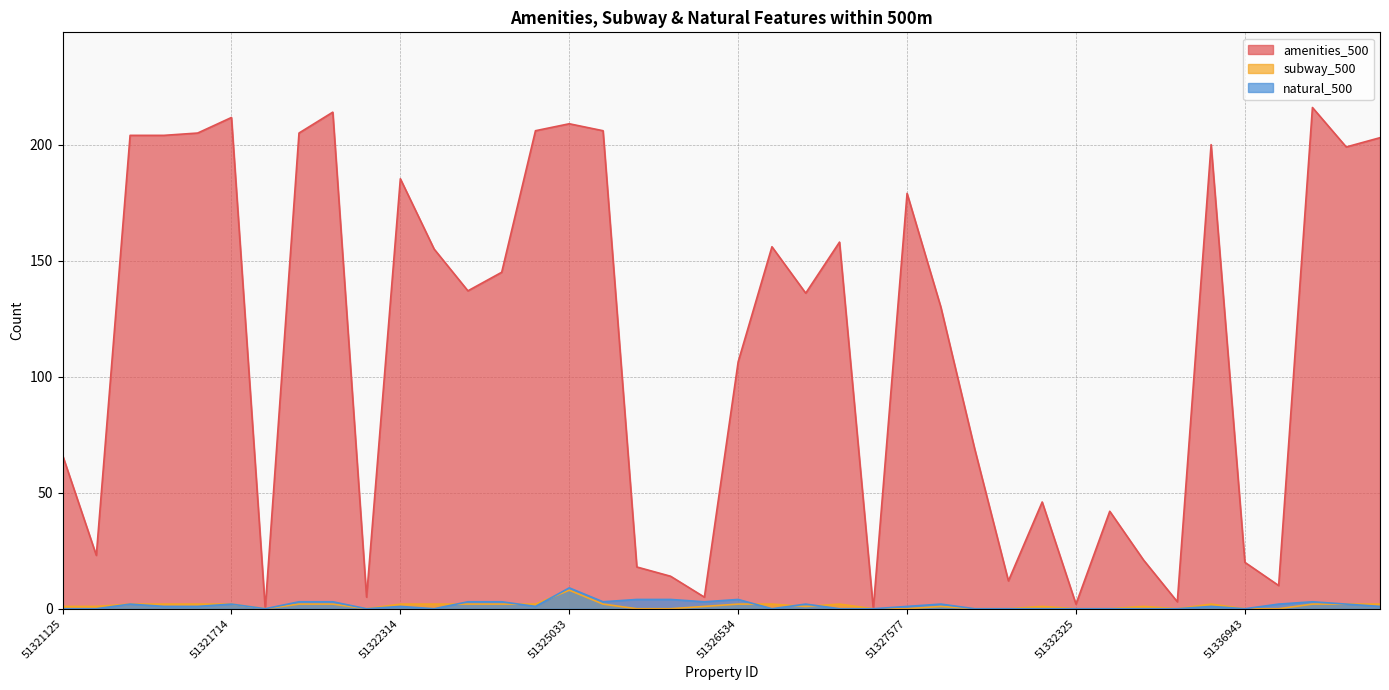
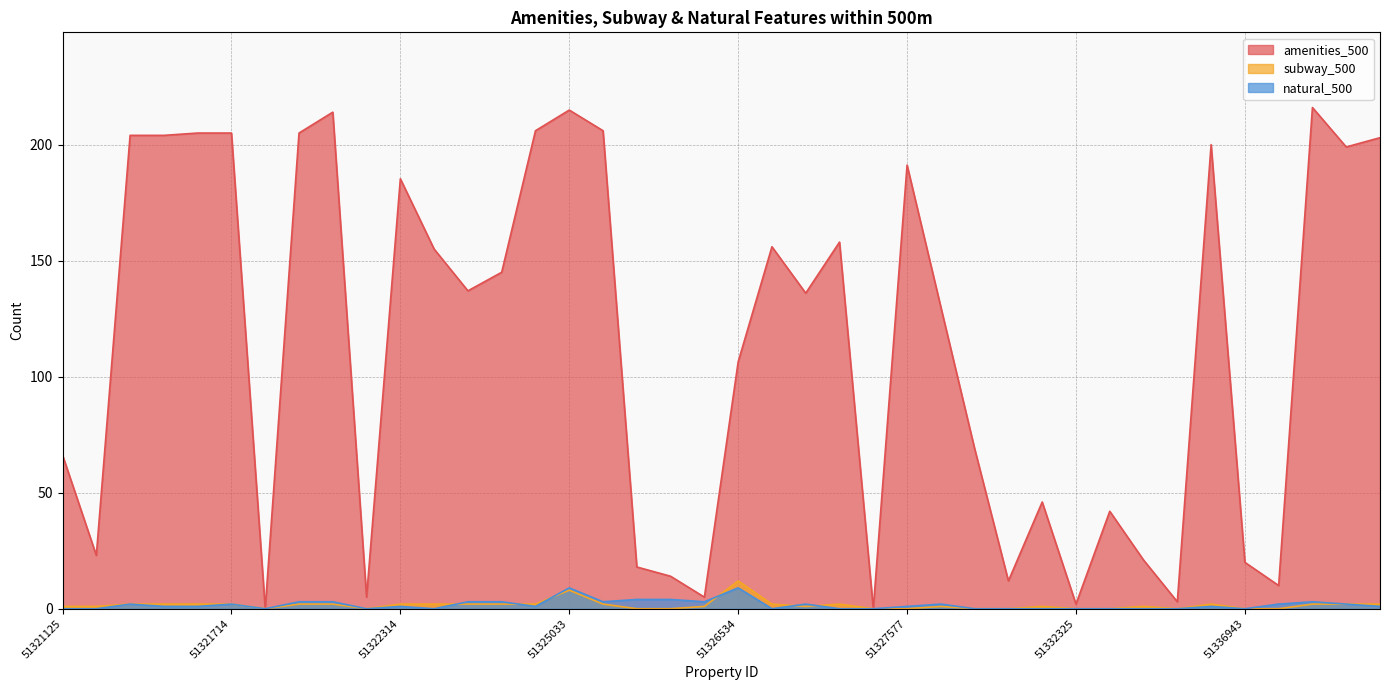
  {
    "amenities_500": {
      "51321125": 66,
-     "51321714": 212,
+     "51321714": 205,
      "51322314": 185,
-     "51325033": 209,
+     "51325033": 215,
      "51326534": 106,
-     "51327577": 179,
+     "51327577": 191,
      "51332325": 2,
      "51336943": 20
    },
    "subway_500": {
-     "51326534": 2
+     "51326534": 12
    },
    "natural_500": {
-     "51326534": 4
+     "51326534": 9
    }
  }
